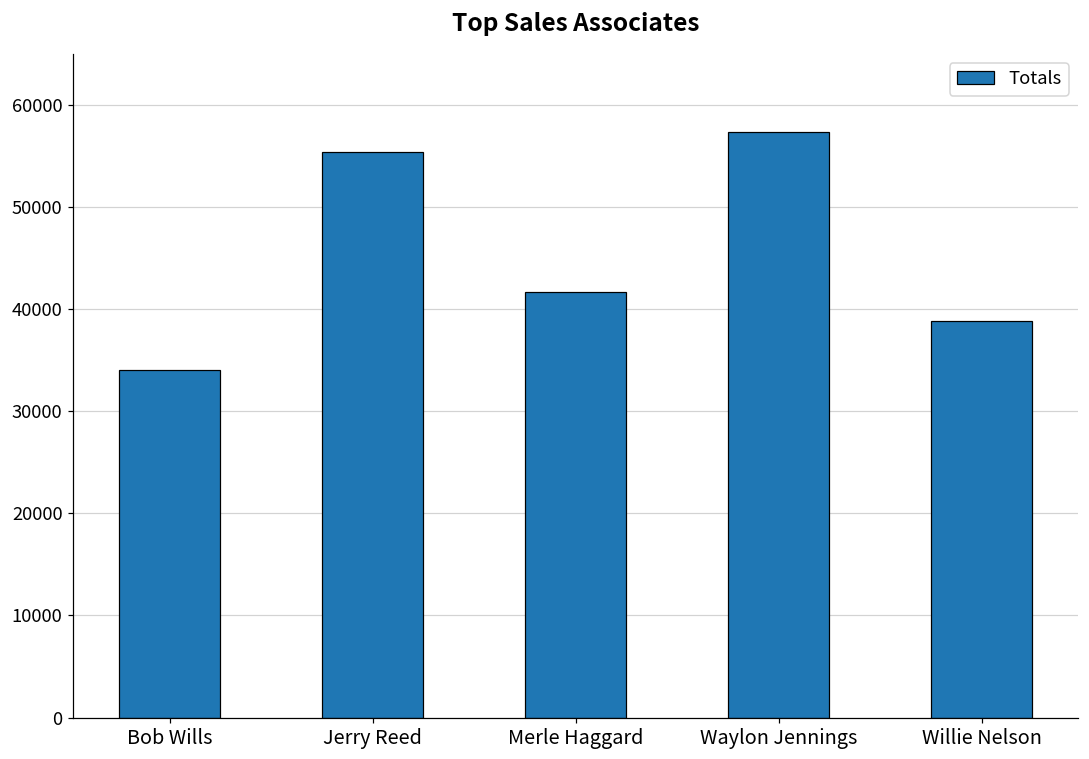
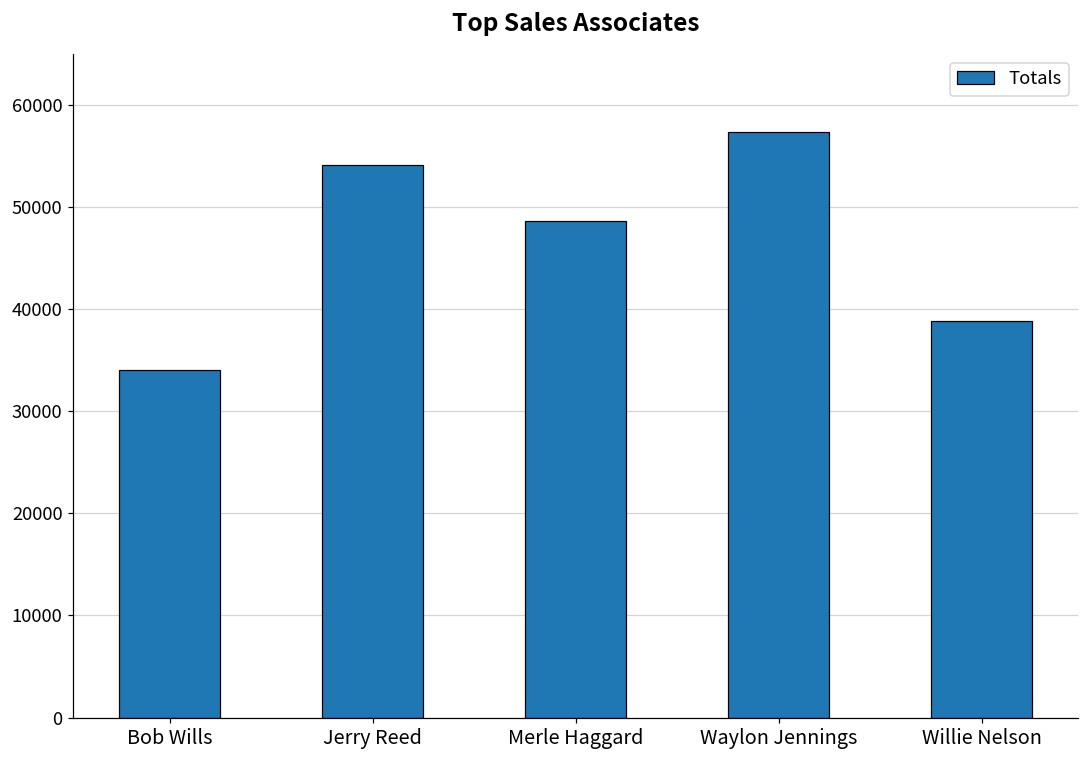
  {
    "Bob Wills": 34000,
-   "Jerry Reed": 55000,
-   "Merle Haggard": 42000,
+   "Jerry Reed": 54000,
+   "Merle Haggard": 49000,
    "Waylon Jennings": 57000,
    "Willie Nelson": 39000
  }
